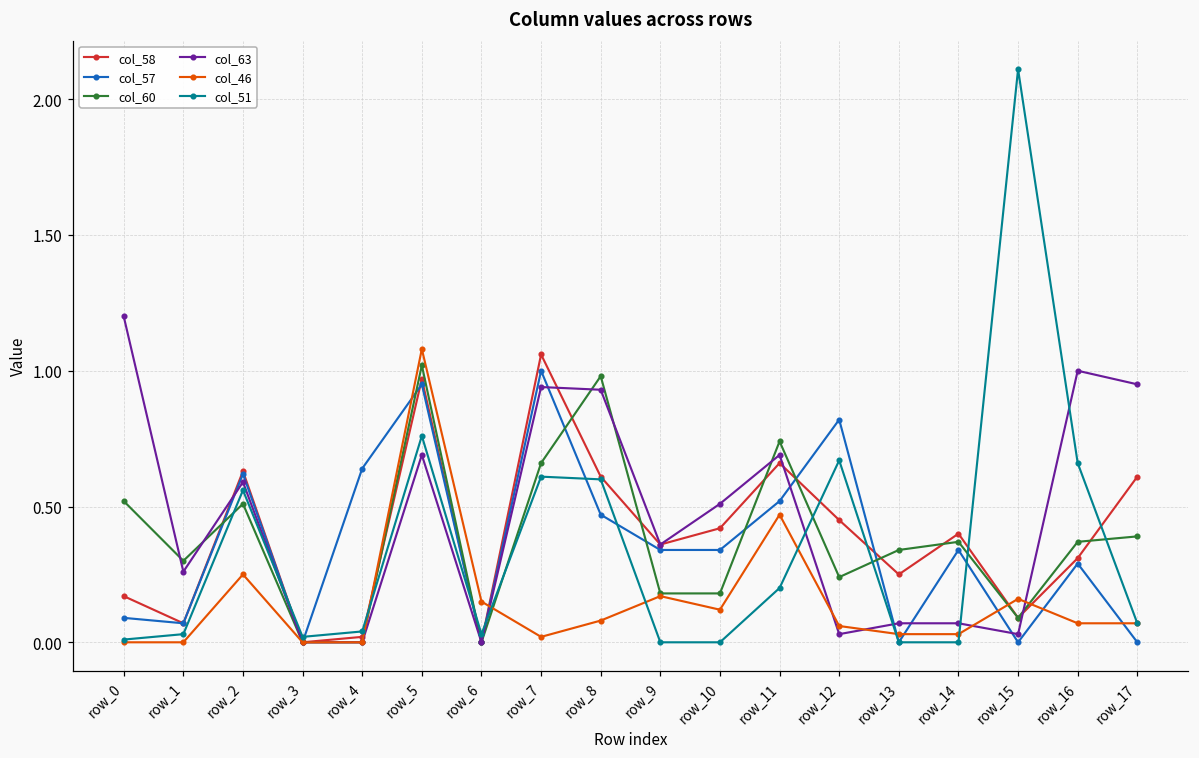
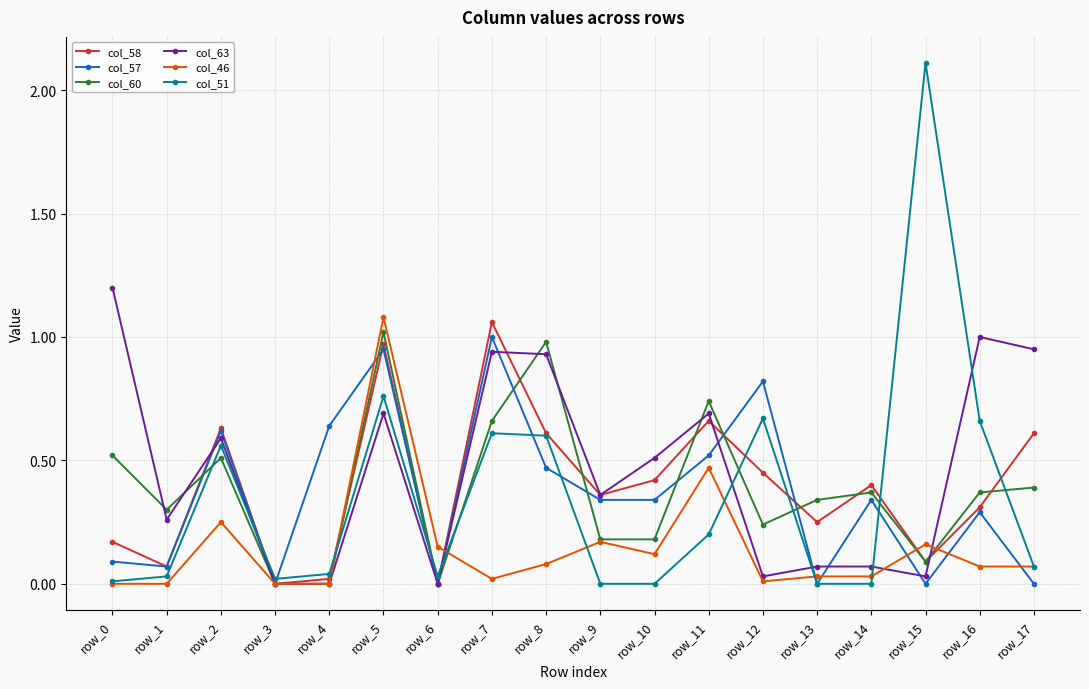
  {
    "col_58": {
      "row_0": 0.17,
      "row_4": 0.02,
      "row_5": 0.97,
      "row_7": 1.06,
      "row_10": 0.42,
      "row_11": 0.66,
      "row_12": 0.45,
      "row_13": 0.25,
      "row_14": 0.40,
      "row_16": 0.31,
      "row_17": 0.61
    },
    "col_57": {
      "row_0": 0.09,
      "row_4": 0.64,
      "row_5": 0.95,
      "row_7": 1.00,
      "row_8": 0.47,
      "row_9": 0.34,
      "row_10": 0.34,
      "row_11": 0.52,
      "row_12": 0.82,
      "row_14": 0.34,
      "row_15": 0.00,
      "row_16": 0.29,
      "row_17": 0.00
    },
    "col_60": {
      "row_0": 0.52,
      "row_1": 0.30,
      "row_2": 0.51,
      "row_5": 1.02,
      "row_7": 0.66,
      "row_8": 0.98,
      "row_10": 0.18,
      "row_11": 0.74,
      "row_12": 0.24,
      "row_13": 0.34,
      "row_14": 0.37,
      "row_16": 0.37,
      "row_17": 0.39
    },
    "col_63": {
      "row_0": 1.20,
      "row_1": 0.26,
      "row_2": 0.59,
      "row_5": 0.69,
      "row_7": 0.94,
      "row_8": 0.93,
      "row_10": 0.51,
      "row_11": 0.69,
      "row_12": 0.03,
      "row_13": 0.07,
      "row_14": 0.07,
      "row_15": 0.03,
      "row_16": 1.00,
      "row_17": 0.95
    },
    "col_46": {
      "row_1": 0.00,
      "row_2": 0.25,
      "row_5": 1.08,
      "row_6": 0.15,
      "row_7": 0.02,
      "row_8": 0.08,
      "row_10": 0.12,
      "row_11": 0.47,
-     "row_12": 0.06,
+     "row_12": 0.01,
      "row_13": 0.03,
      "row_14": 0.03,
      "row_15": 0.16,
      "row_16": 0.07
    },
    "col_51": {
      "row_1": 0.03,
      "row_2": 0.56,
      "row_3": 0.02,
      "row_4": 0.04,
      "row_5": 0.76,
      "row_6": 0.03,
      "row_7": 0.61,
      "row_9": 0.00,
      "row_10": 0.00,
      "row_11": 0.20,
      "row_12": 0.67,
      "row_14": 0.00,
      "row_15": 2.11,
      "row_16": 0.66
    }
  }
